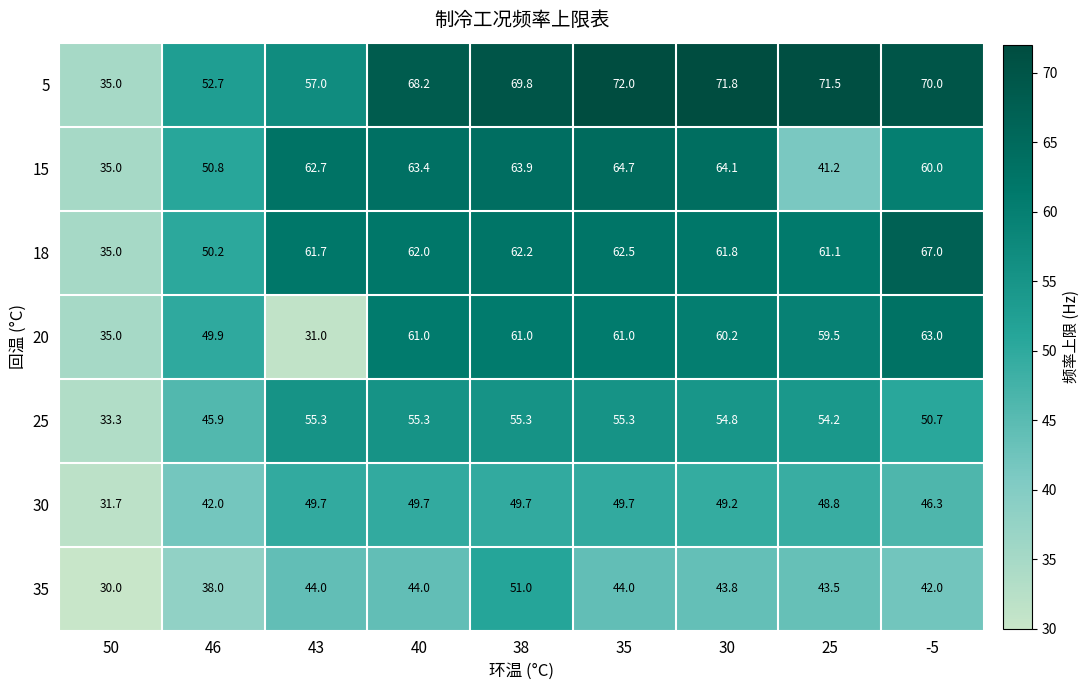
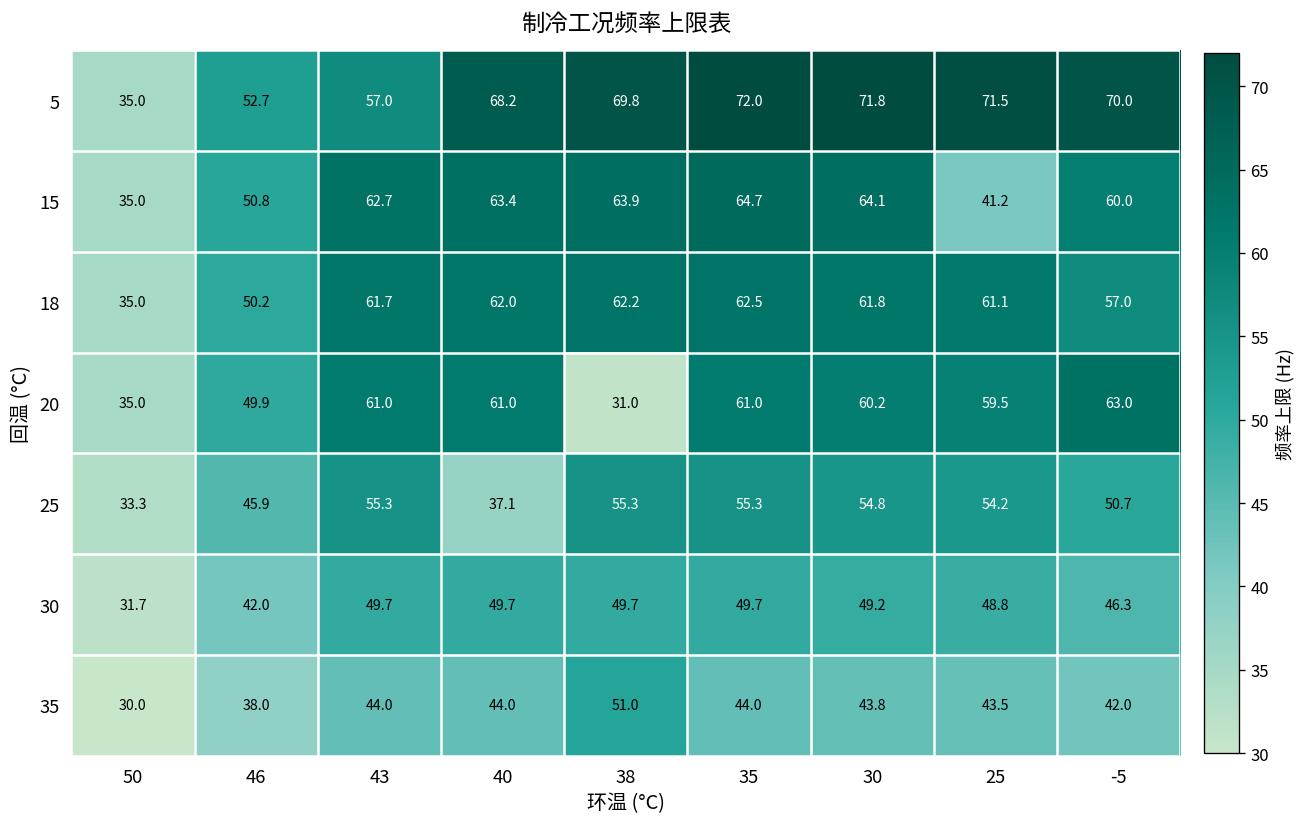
  {
    "5": {
      "50": 35.0,
      "46": 52.7,
      "43": 57.0,
      "40": 68.2,
      "38": 69.8,
      "35": 72.0,
      "30": 71.8,
      "25": 71.5,
      "-5": 70.0
    },
    "15": {
      "50": 35.0,
      "46": 50.8,
      "43": 62.7,
      "40": 63.4,
      "38": 63.9,
      "35": 64.7,
      "30": 64.1,
      "25": 41.2,
      "-5": 60.0
    },
    "18": {
      "50": 35.0,
      "46": 50.2,
      "43": 61.7,
      "40": 62.0,
      "38": 62.2,
      "35": 62.5,
      "30": 61.8,
      "25": 61.1,
-     "-5": 67.0
+     "-5": 57.0
    },
    "20": {
      "50": 35.0,
      "46": 49.9,
-     "43": 31.0,
+     "43": 61.0,
      "40": 61.0,
-     "38": 61.0,
+     "38": 31.0,
      "35": 61.0,
      "30": 60.2,
      "25": 59.5,
      "-5": 63.0
    },
    "25": {
      "50": 33.3,
      "46": 45.9,
      "43": 55.3,
-     "40": 55.3,
+     "40": 37.1,
      "38": 55.3,
      "35": 55.3,
      "30": 54.8,
      "25": 54.2,
      "-5": 50.7
    },
    "30": {
      "50": 31.7,
      "46": 42.0,
      "43": 49.7,
      "40": 49.7,
      "38": 49.7,
      "35": 49.7,
      "30": 49.2,
      "25": 48.8,
      "-5": 46.3
    },
    "35": {
      "50": 30.0,
      "46": 38.0,
      "43": 44.0,
      "40": 44.0,
      "38": 51.0,
      "35": 44.0,
      "30": 43.8,
      "25": 43.5,
      "-5": 42.0
    }
  }
